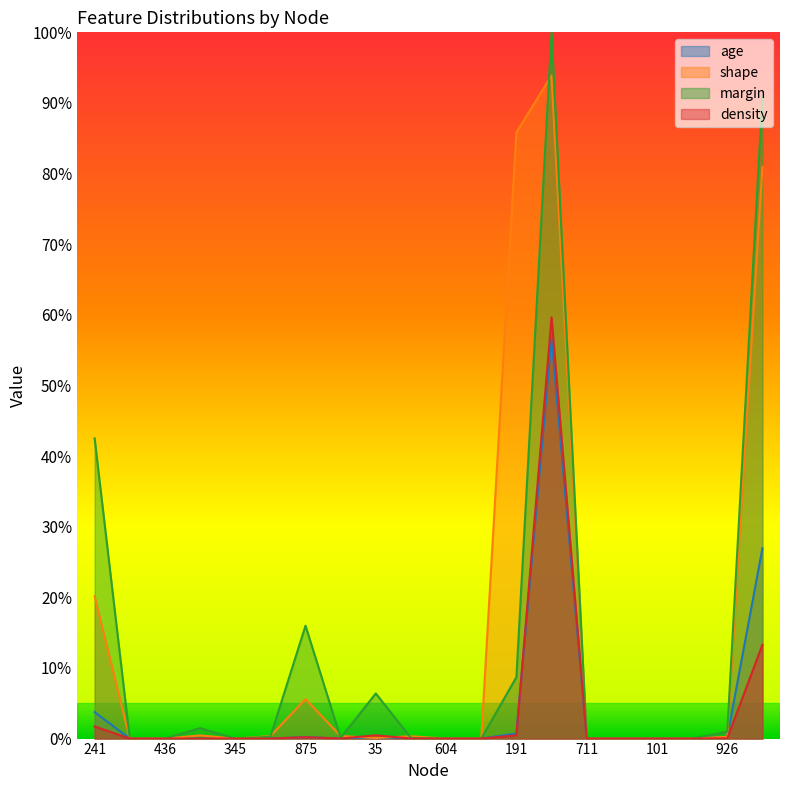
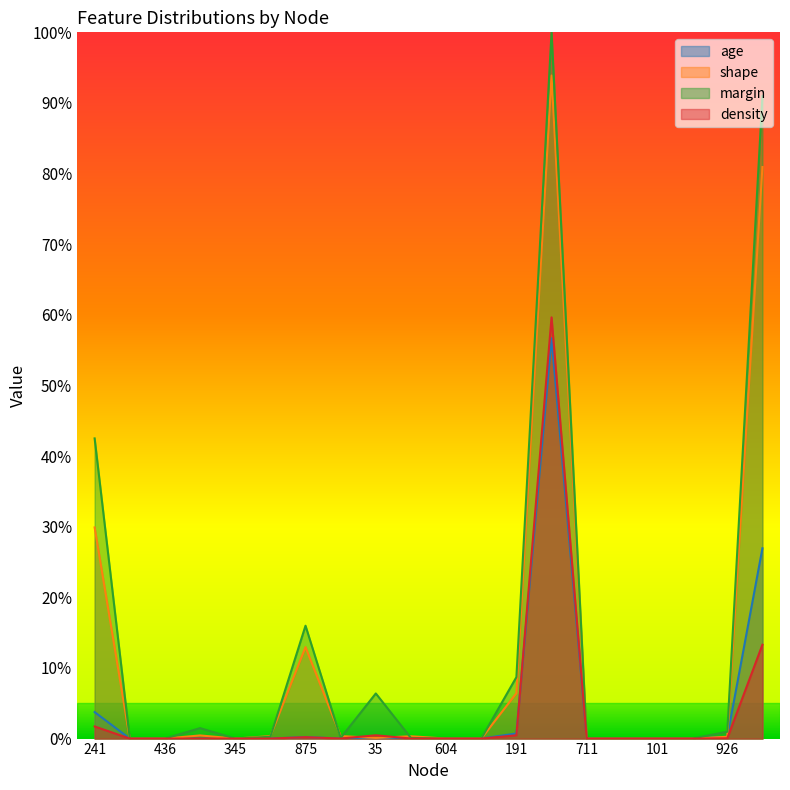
  {
    "shape": {
-     "241": "20%",
-     "875": "6%",
-     "191": "86%"
+     "241": "30%",
+     "875": "13%",
+     "191": "6%"
    },
    "margin": {
      "241": "43%",
      "875": "16%",
      "35": "6%",
      "191": "9%"
    }
  }
